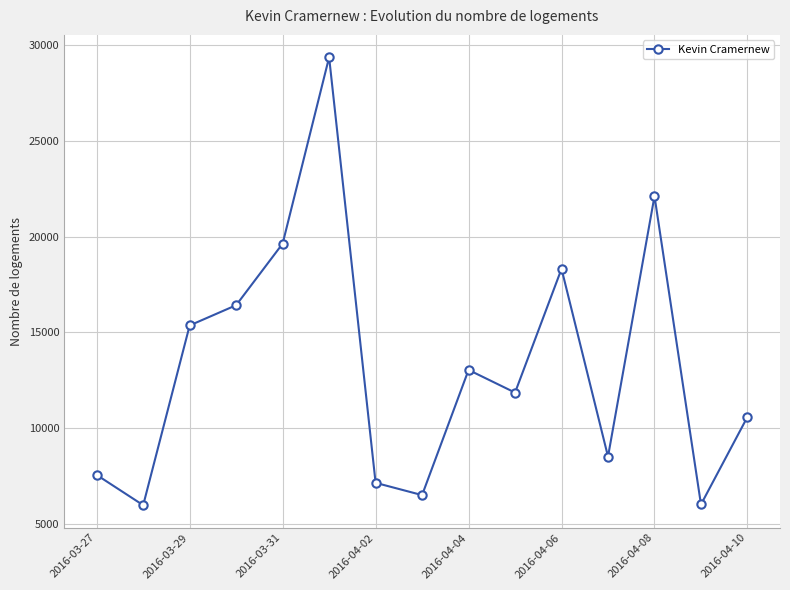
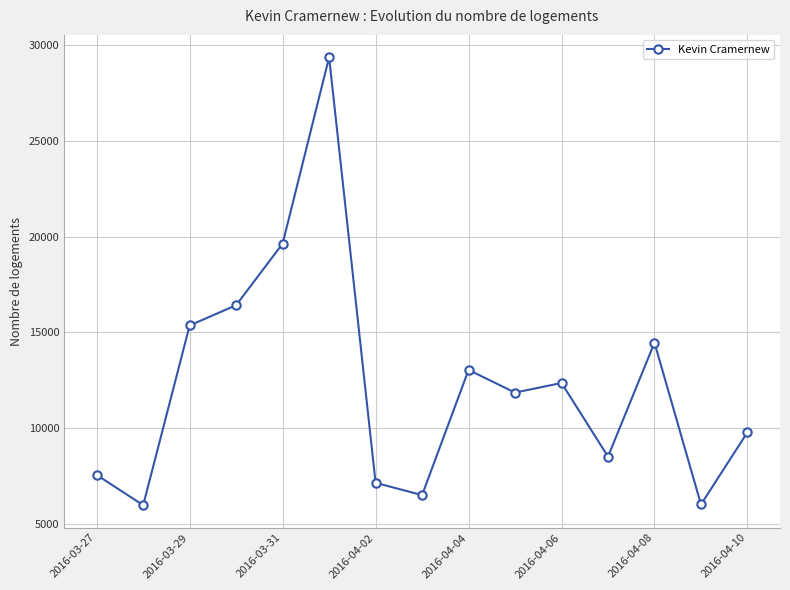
  {
    "2016-03-27": 7600,
    "2016-03-29": 15400,
    "2016-03-31": 19600,
    "2016-04-02": 7100,
    "2016-04-04": 13000,
-   "2016-04-06": 18300,
-   "2016-04-08": 22100,
-   "2016-04-10": 10600
+   "2016-04-06": 12400,
+   "2016-04-08": 14500,
+   "2016-04-10": 9800
  }
